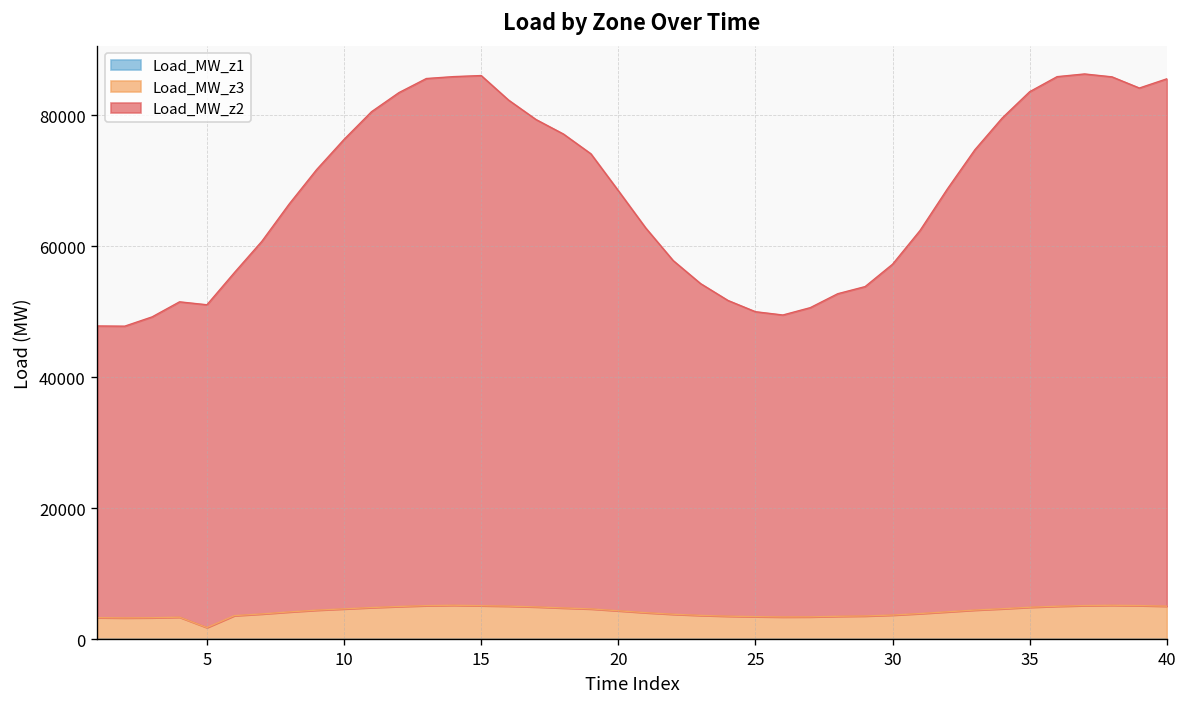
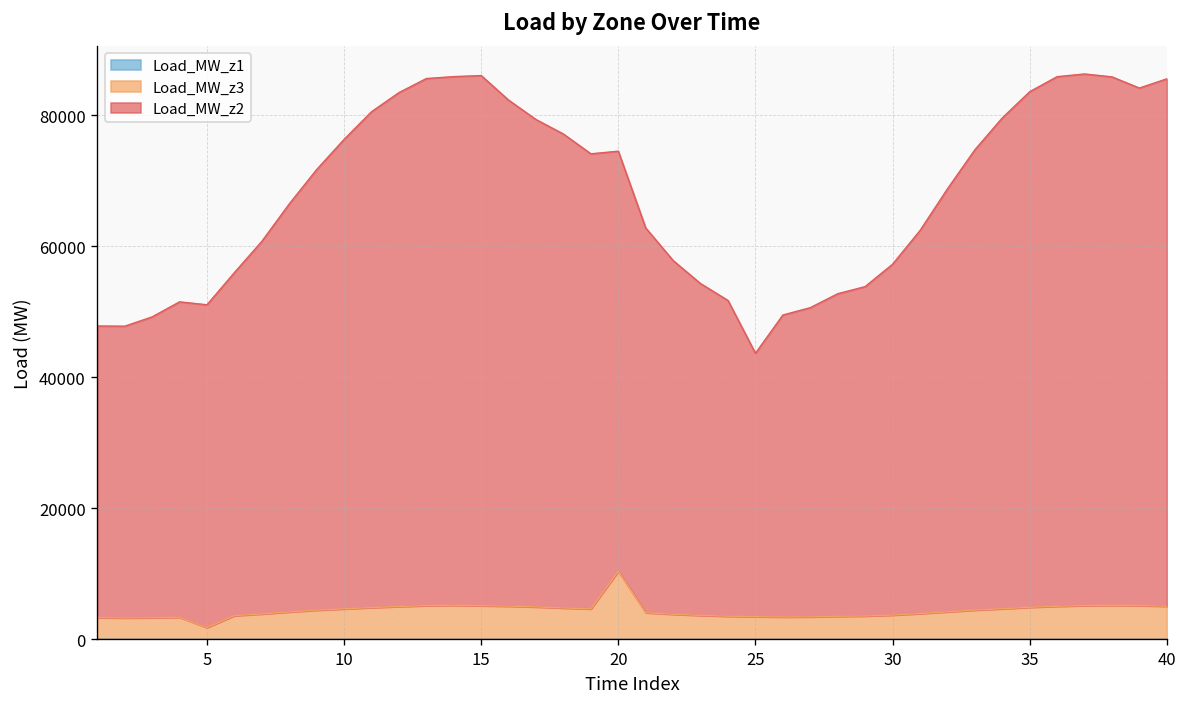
  {
    "Load_MW_z1": {
      "5": 0,
      "10": 0,
      "15": 0,
      "20": 0,
      "25": 0,
      "30": 0,
      "35": 0,
      "40": 0
    },
    "Load_MW_z3": {
      "5": 2000,
      "10": 5000,
      "15": 5000,
-     "20": 4000,
+     "20": 10000,
      "25": 3000,
      "30": 4000,
      "35": 5000,
      "40": 5000
    },
    "Load_MW_z2": {
      "5": 49000,
      "10": 72000,
      "15": 81000,
      "20": 64000,
-     "25": 47000,
+     "25": 40000,
      "30": 54000,
      "35": 79000,
      "40": 80000
    }
  }
